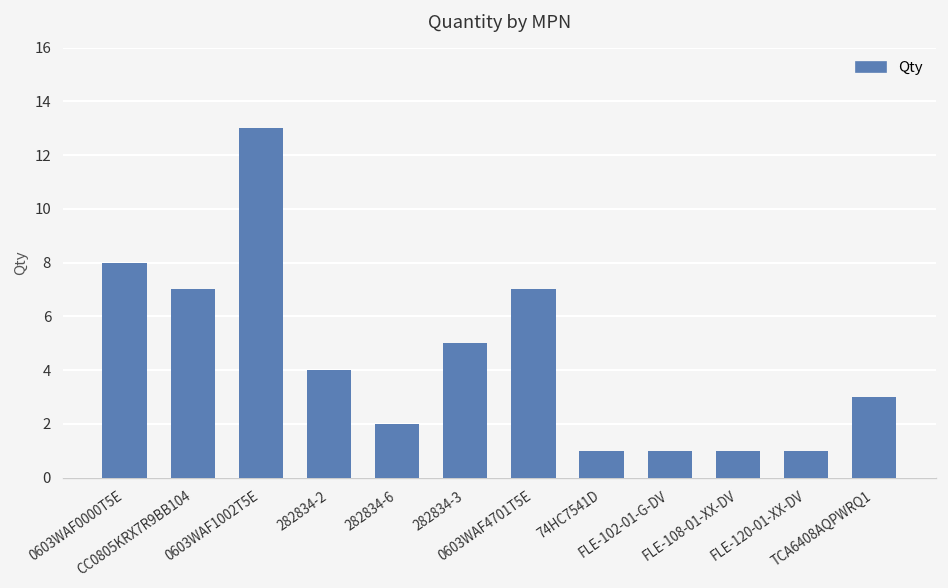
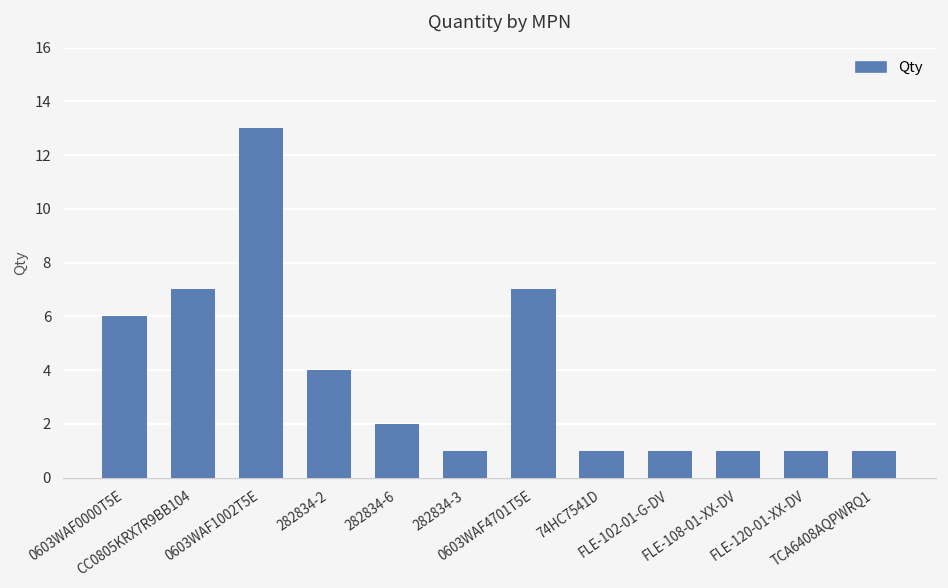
  {
-   "0603WAF0000T5E": 8,
+   "0603WAF0000T5E": 6,
    "CC0805KRX7R9BB104": 7,
    "0603WAF1002T5E": 13,
    "282834-2": 4,
    "282834-6": 2,
-   "282834-3": 5,
+   "282834-3": 1,
    "0603WAF4701T5E": 7,
    "74HC7541D": 1,
    "FLE-102-01-G-DV": 1,
    "FLE-108-01-XX-DV": 1,
    "FLE-120-01-XX-DV": 1,
-   "TCA6408AQPWRQ1": 3
+   "TCA6408AQPWRQ1": 1
  }
